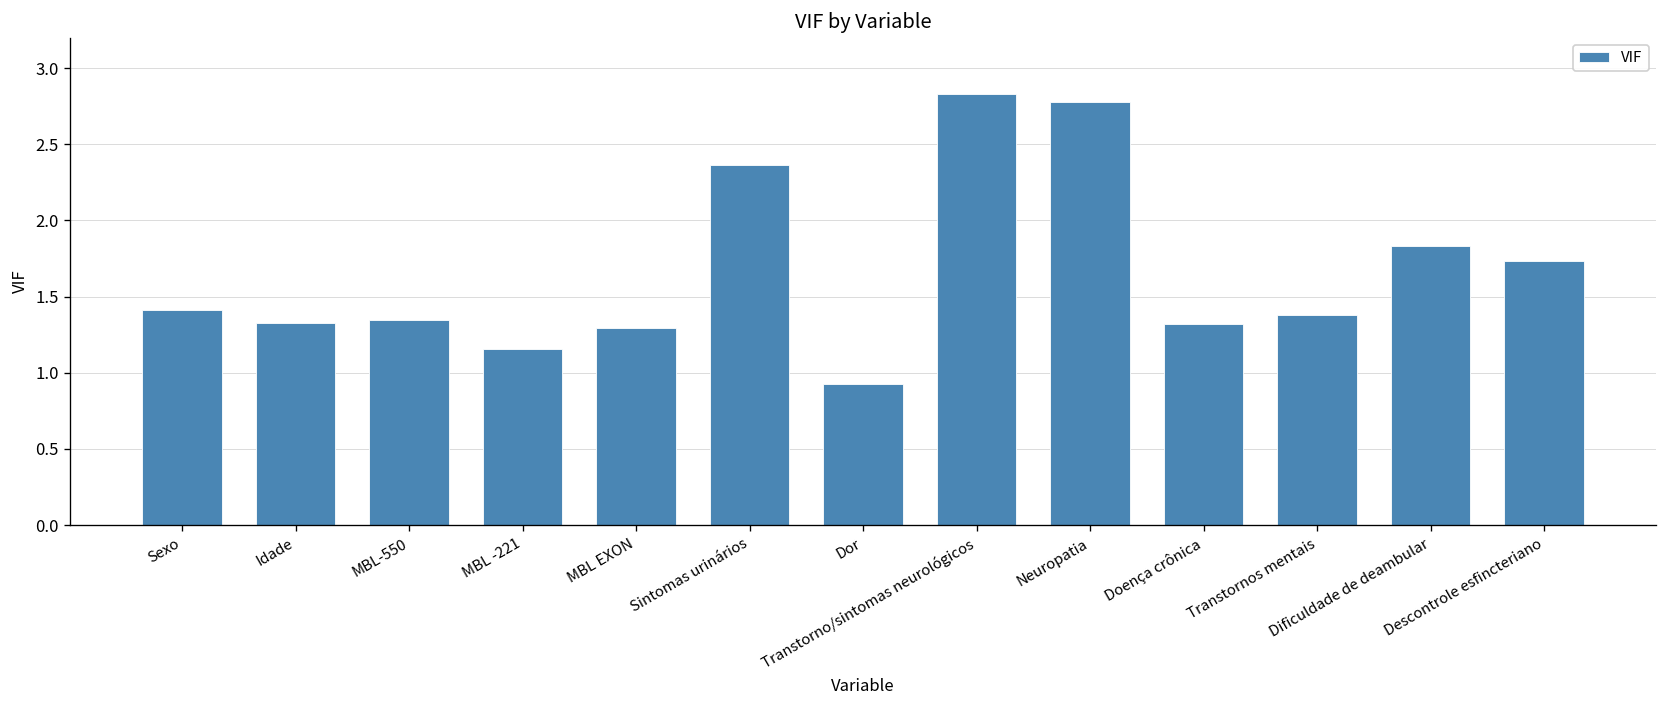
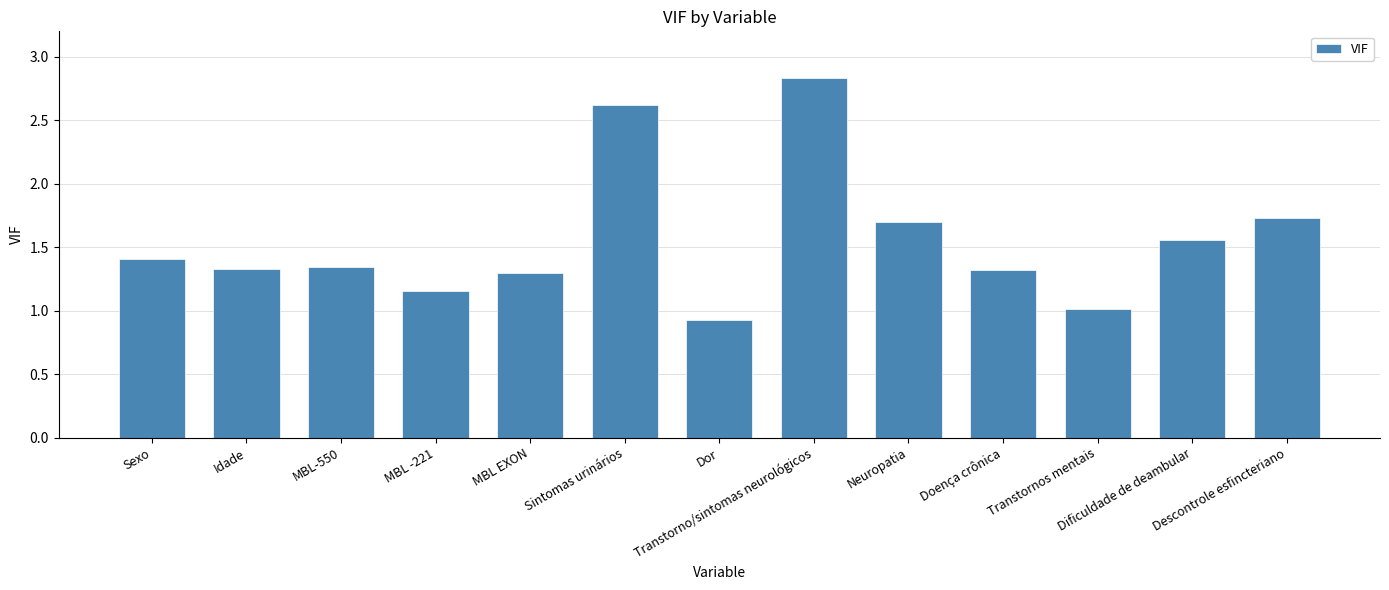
  {
    "Sexo": 1.41,
    "Idade": 1.33,
    "MBL-550": 1.34,
    "MBL -221": 1.16,
    "MBL EXON": 1.30,
-   "Sintomas urinários": 2.36,
+   "Sintomas urinários": 2.62,
    "Dor": 0.92,
    "Transtorno/sintomas neurológicos": 2.83,
-   "Neuropatia": 2.78,
+   "Neuropatia": 1.70,
    "Doença crônica": 1.32,
-   "Transtornos mentais": 1.38,
-   "Dificuldade de deambular": 1.83,
+   "Transtornos mentais": 1.01,
+   "Dificuldade de deambular": 1.56,
    "Descontrole esfincteriano": 1.73
  }
